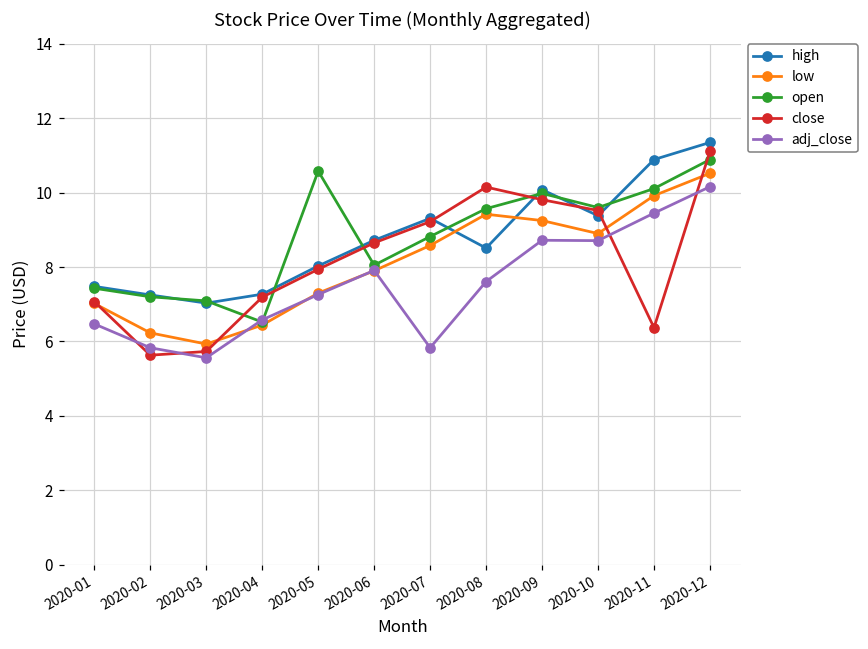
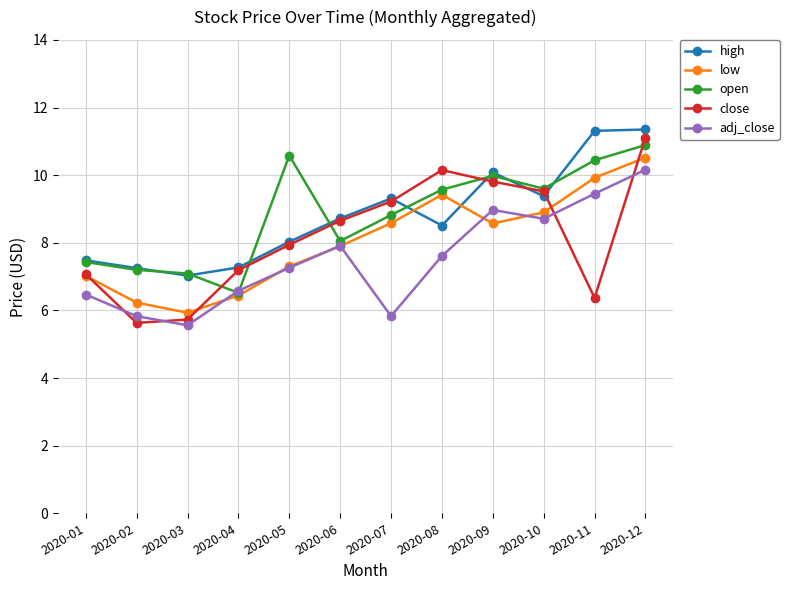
  {
    "high": {
      "2020-04": 7.3,
      "2020-05": 8.0,
      "2020-07": 9.3,
      "2020-08": 8.5,
      "2020-09": 10.1,
      "2020-10": 9.4,
-     "2020-11": 10.9,
+     "2020-11": 11.3,
      "2020-12": 11.4
    },
    "low": {
      "2020-02": 6.2,
      "2020-03": 5.9,
      "2020-04": 6.4,
      "2020-07": 8.6,
      "2020-08": 9.4,
-     "2020-09": 9.3,
+     "2020-09": 8.6,
      "2020-10": 8.9,
      "2020-11": 9.9,
      "2020-12": 10.5
    },
    "open": {
      "2020-05": 10.6,
      "2020-06": 8.1,
      "2020-07": 8.8,
      "2020-08": 9.6,
      "2020-09": 10.0,
      "2020-10": 9.6,
-     "2020-11": 10.1,
+     "2020-11": 10.4,
      "2020-12": 10.9
    },
    "close": {
      "2020-02": 5.6,
      "2020-03": 5.7,
      "2020-04": 7.2,
      "2020-05": 7.9,
      "2020-07": 9.2,
      "2020-08": 10.2,
      "2020-09": 9.8,
      "2020-10": 9.5,
      "2020-11": 6.4,
      "2020-12": 11.1
    },
    "adj_close": {
      "2020-01": 6.5,
      "2020-02": 5.8,
      "2020-03": 5.6,
      "2020-07": 5.8,
      "2020-08": 7.6,
-     "2020-09": 8.7,
+     "2020-09": 9.0,
      "2020-10": 8.7,
      "2020-11": 9.5,
      "2020-12": 10.2
    }
  }
